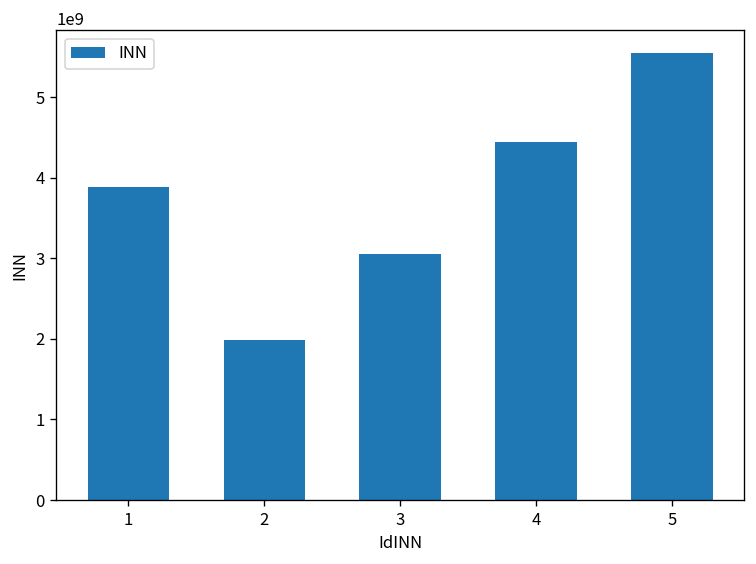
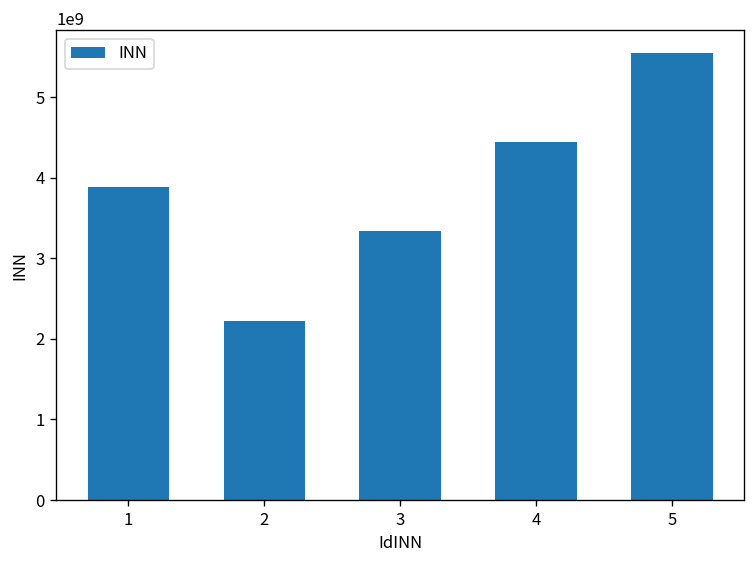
  {
    "1": 3900000000,
-   "2": 2000000000,
-   "3": 3100000000,
+   "2": 2200000000,
+   "3": 3300000000,
    "4": 4400000000,
    "5": 5600000000
  }
